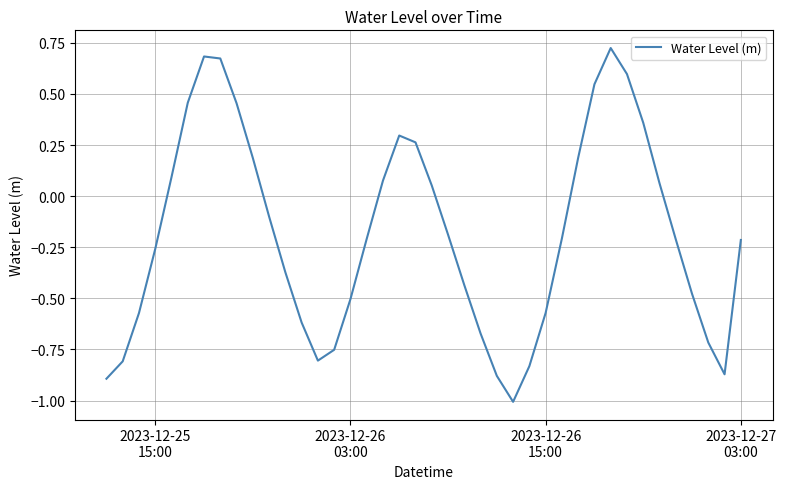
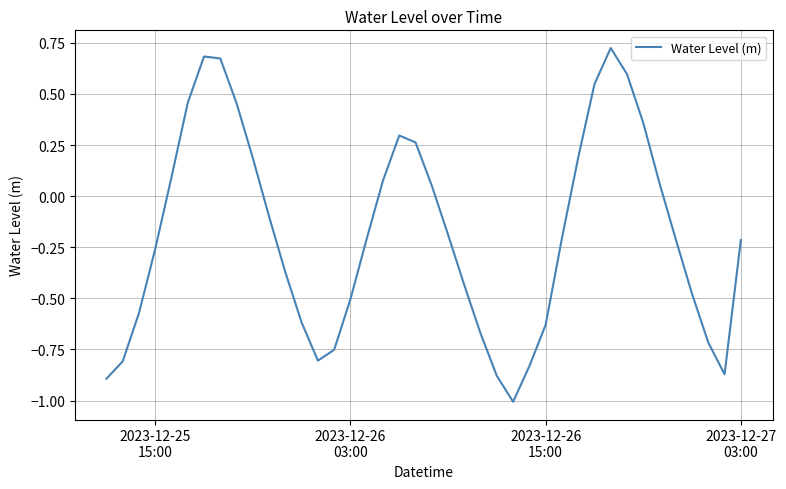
  {
    "2023-12-25 15:00": -0.26,
    "2023-12-26 03:00": -0.50,
-   "2023-12-26 15:00": -0.57,
+   "2023-12-26 15:00": -0.63,
    "2023-12-27 03:00": -0.21
  }
